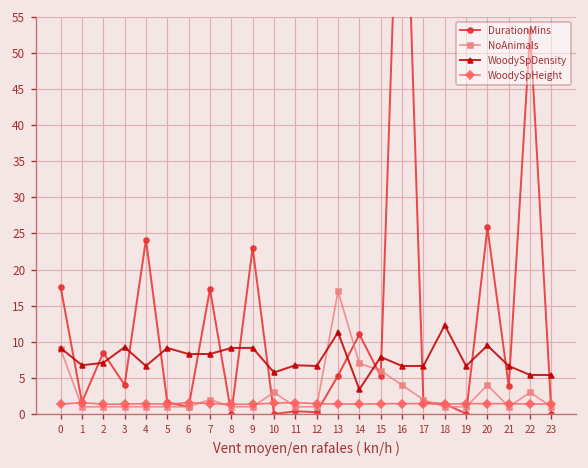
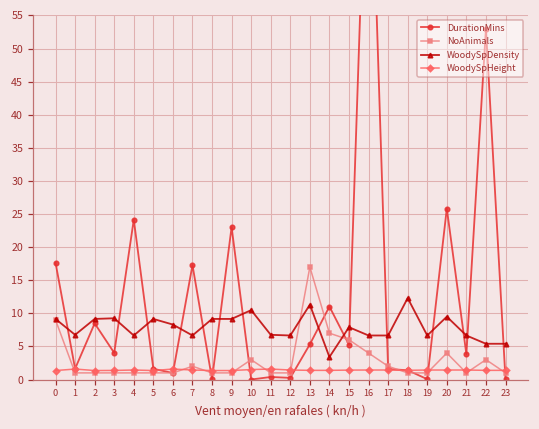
  {
    "DurationMins": {
      "0": 18,
      "2": 8,
      "3": 4,
      "4": 24,
      "7": 17,
      "8": 0,
      "9": 23,
      "10": 0,
      "11": 0,
      "12": 0,
      "13": 5,
      "14": 11,
      "15": 5,
      "19": 0,
      "20": 26,
      "21": 4,
      "23": 0
    },
    "WoodySpDensity": {
      "1": 7,
-     "2": 7,
+     "2": 9,
      "3": 9,
      "4": 7,
      "5": 9,
      "6": 8,
-     "7": 8,
+     "7": 7,
      "8": 9,
      "9": 9,
-     "10": 6,
+     "10": 10,
      "11": 7,
      "12": 7,
      "13": 11,
      "14": 3,
      "15": 8,
      "16": 7,
      "17": 7,
      "18": 12,
      "19": 7,
      "20": 9,
      "21": 7,
      "22": 5,
      "23": 5
    }
  }
